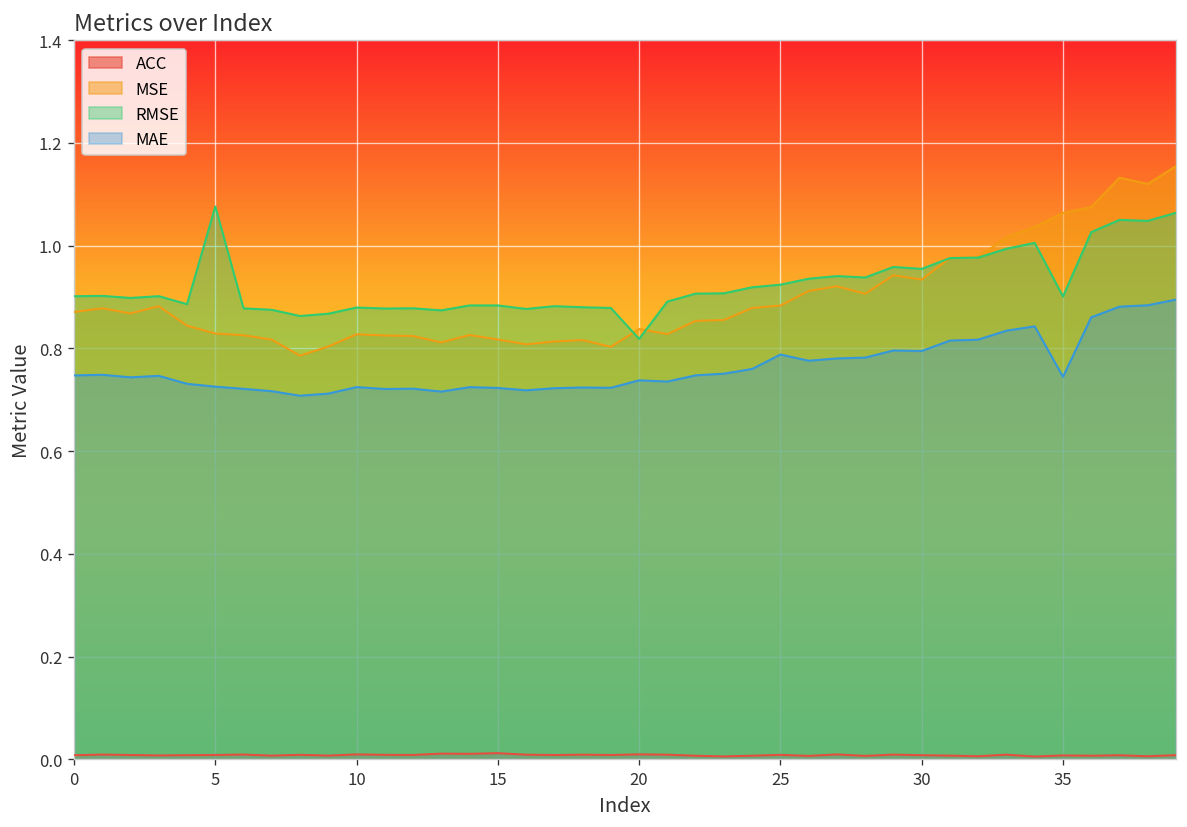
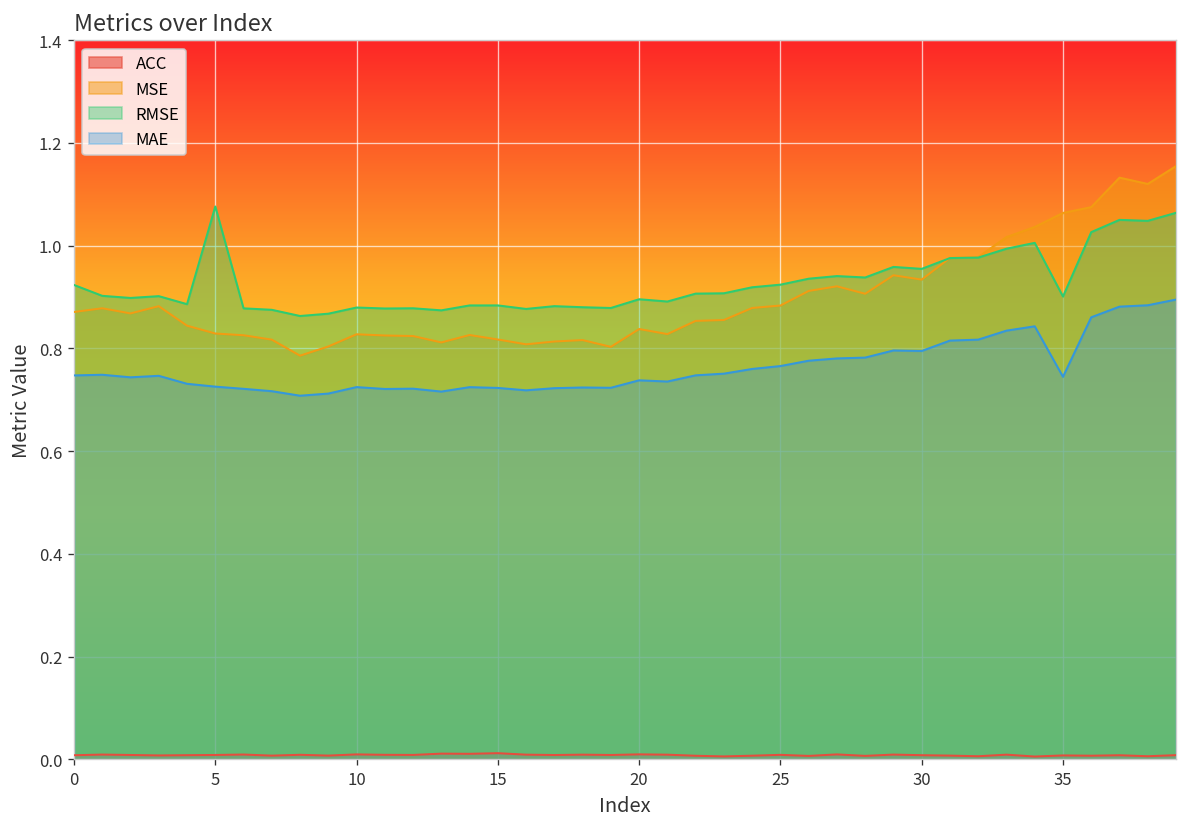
  {
    "ACC": {
      "0": 0.01,
      "5": 0.01,
      "10": 0.01,
      "15": 0.01,
      "20": 0.01,
      "25": 0.01,
      "30": 0.01,
      "35": 0.01
    },
    "MSE": {
      "0": 0.87,
      "5": 0.83,
      "10": 0.83,
      "15": 0.82,
      "20": 0.84,
      "25": 0.88,
      "30": 0.93,
      "35": 1.06
    },
    "RMSE": {
-     "0": 0.90,
+     "0": 0.92,
      "5": 1.08,
      "10": 0.88,
      "15": 0.88,
-     "20": 0.82,
+     "20": 0.90,
      "25": 0.92,
      "30": 0.95,
      "35": 0.90
    },
    "MAE": {
      "0": 0.75,
      "5": 0.73,
      "10": 0.72,
      "15": 0.72,
      "20": 0.74,
-     "25": 0.79,
+     "25": 0.77,
      "30": 0.80,
      "35": 0.74
    }
  }
